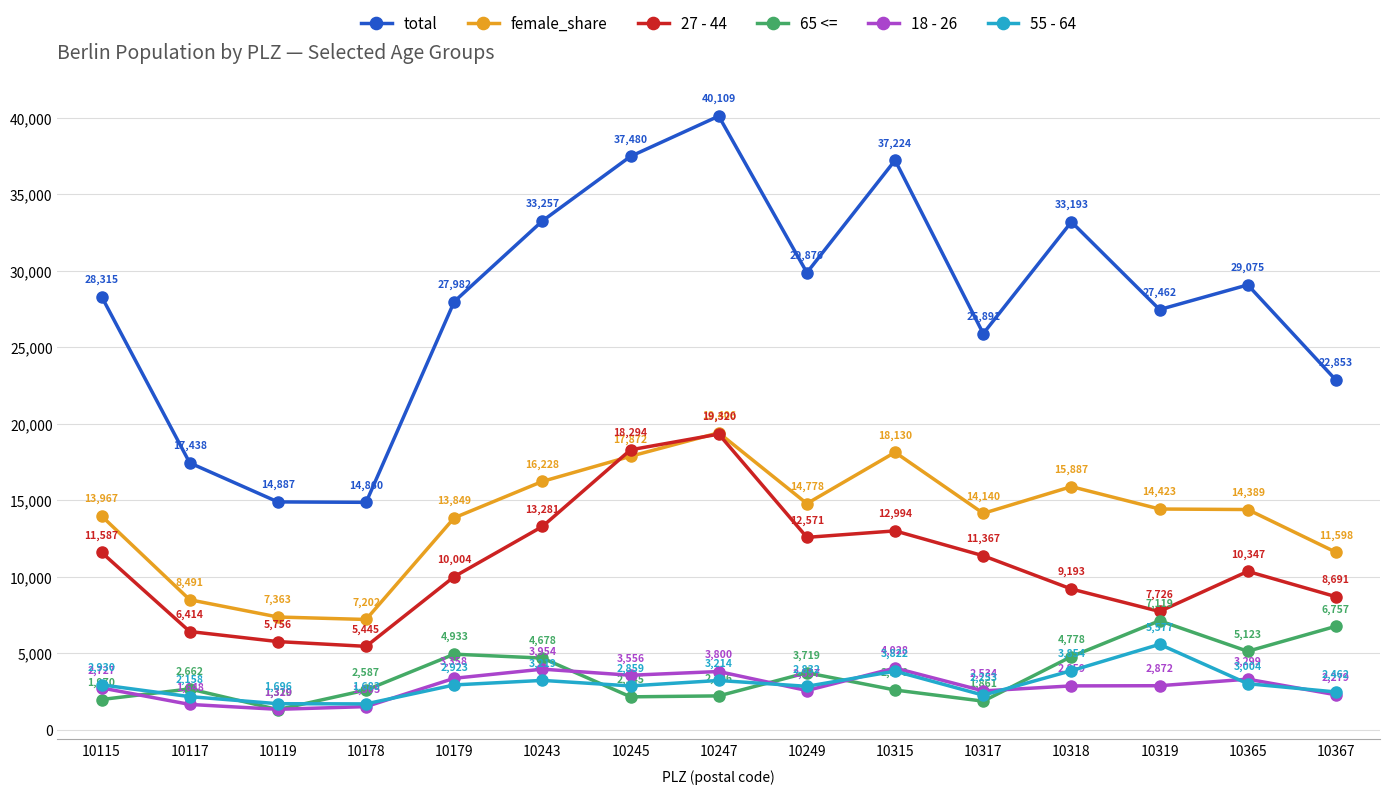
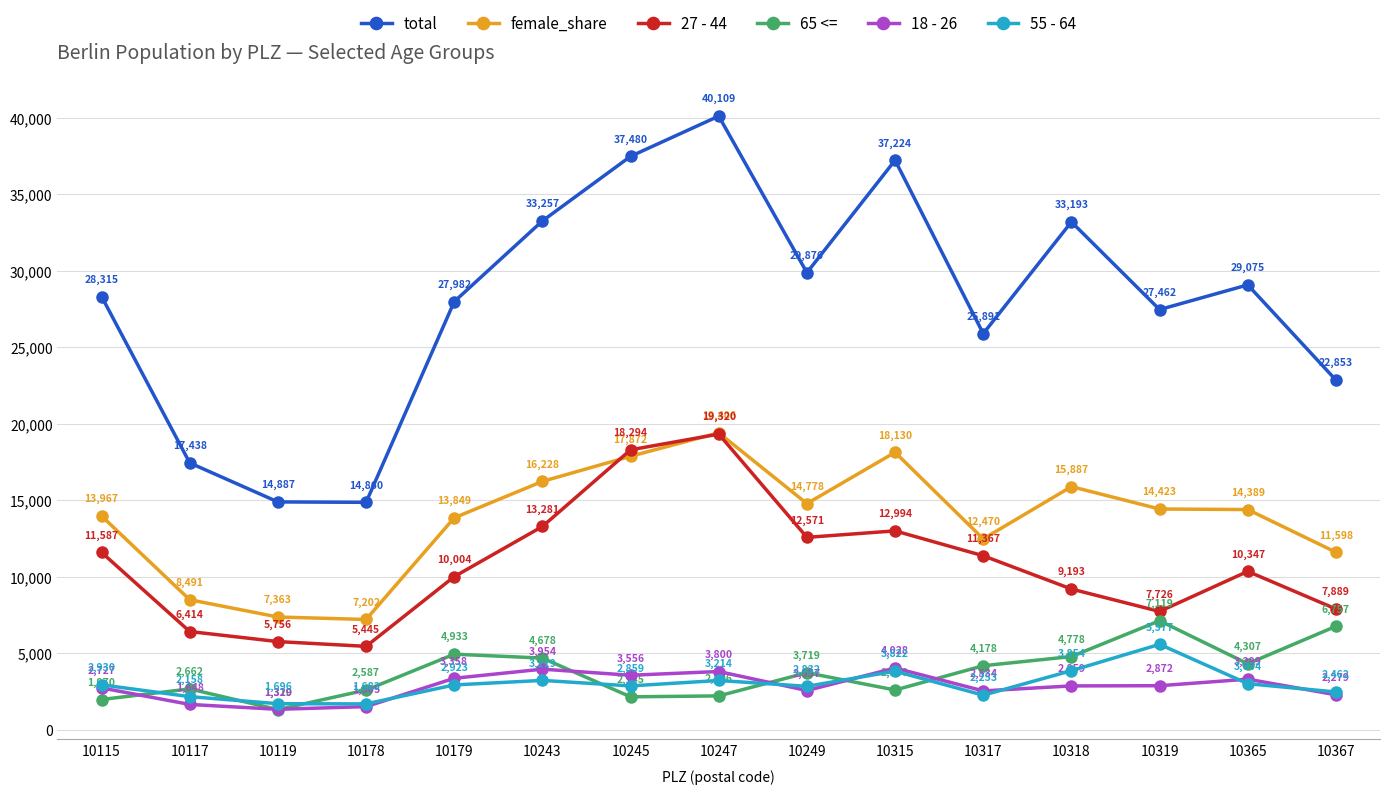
  {
    "total": {
      "10115": "28,315",
      "10117": "17,438",
      "10119": "14,887",
      "10178": "14,860",
      "10179": "27,982",
      "10243": "33,257",
      "10245": "37,480",
      "10247": "40,109",
      "10249": "29,876",
      "10315": "37,224",
      "10317": "25,891",
      "10318": "33,193",
      "10319": "27,462",
      "10365": "29,075",
      "10367": "22,853"
    },
    "female_share": {
      "10115": "13,967",
      "10117": "8,491",
      "10119": "7,363",
      "10178": "7,202",
      "10179": "13,849",
      "10243": "16,228",
      "10249": "14,778",
      "10315": "18,130",
-     "10317": "14,140",
+     "10317": "12,470",
      "10318": "15,887",
      "10319": "14,423",
      "10365": "14,389",
      "10367": "11,598"
    },
    "27 - 44": {
      "10115": "11,587",
      "10117": "6,414",
      "10178": "5,445",
      "10179": "10,004",
      "10243": "13,281",
      "10249": "12,571",
      "10315": "12,994",
      "10318": "9,193",
      "10319": "7,726",
      "10365": "10,347",
-     "10367": "8,691"
+     "10367": "7,889"
    },
    "65 <=": {
      "10178": "2,587",
      "10179": "4,933",
      "10243": "4,678",
      "10249": "3,719",
-     "10317": "1,861",
+     "10317": "4,178",
      "10318": "4,778",
      "10319": "7,119",
-     "10365": "5,123"
+     "10365": "4,307"
    },
    "18 - 26": {
      "10245": "3,556",
      "10247": "3,800",
      "10319": "2,872"
    },
    "55 - 64": {
      "10247": "3,214"
    }
  }
